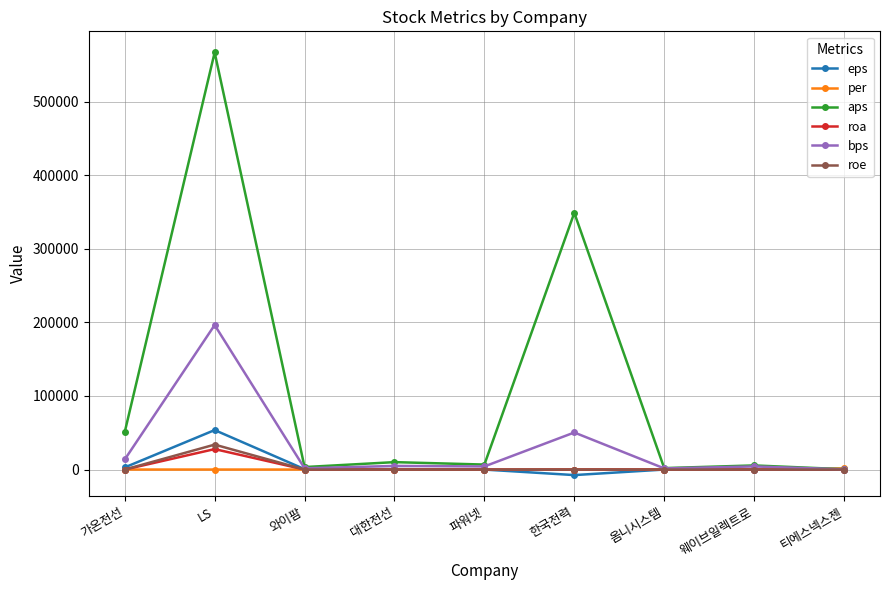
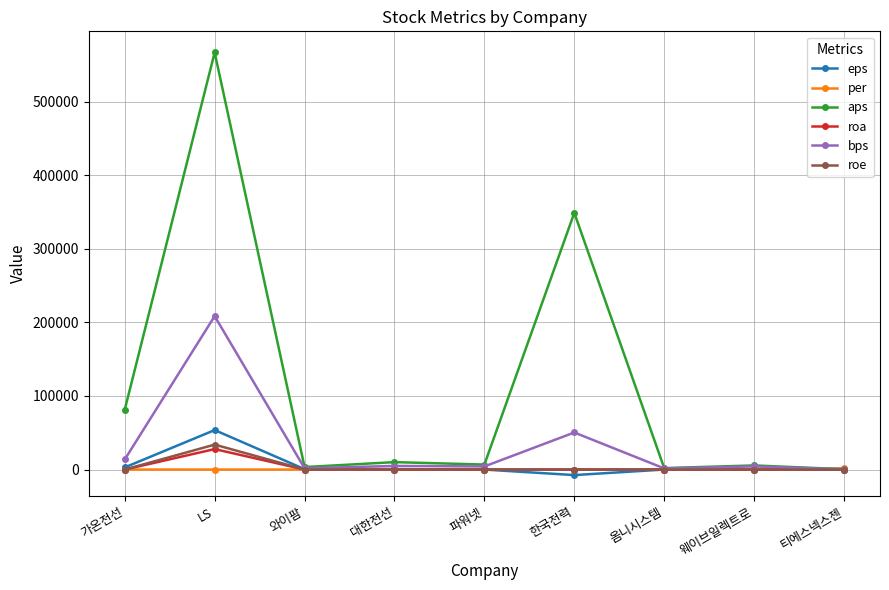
  {
    "eps": {
      "LS": 50000,
      "한국전력": -10000
    },
    "per": {
      "LS": 0
    },
    "aps": {
-     "가온전선": 50000,
+     "가온전선": 80000,
      "LS": 570000,
      "대한전선": 10000,
      "한국전력": 350000
    },
    "roa": {
      "LS": 30000
    },
    "bps": {
      "가온전선": 10000,
-     "LS": 200000,
+     "LS": 210000,
      "대한전선": 0,
      "한국전력": 50000
    },
    "roe": {
      "LS": 30000
    }
  }
